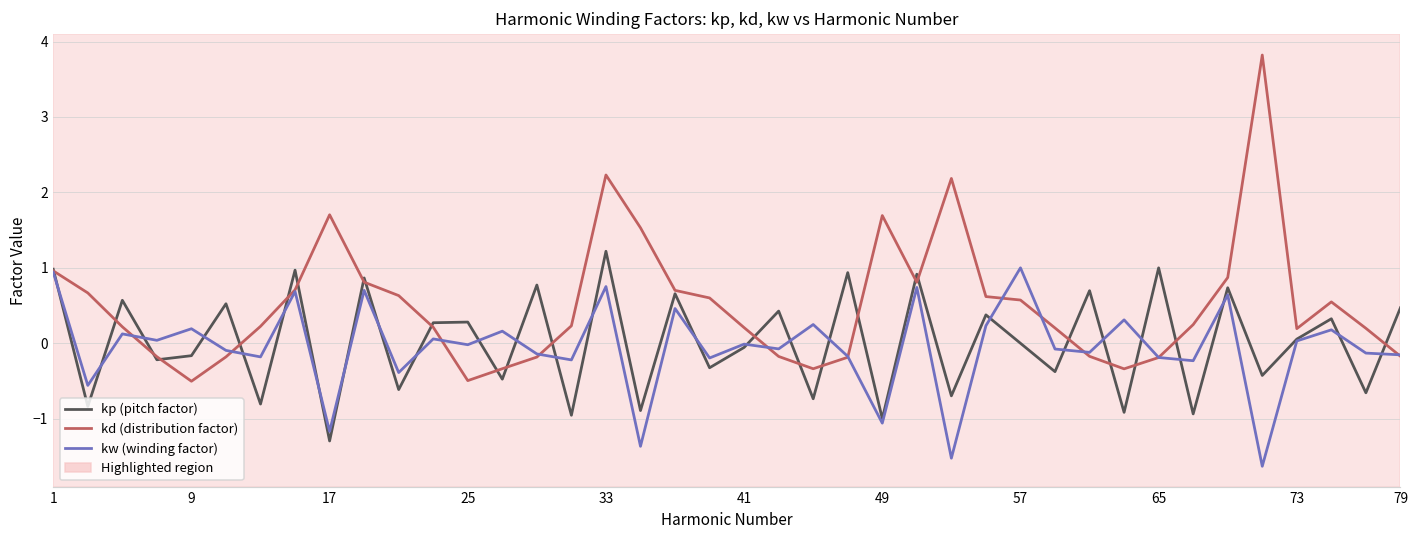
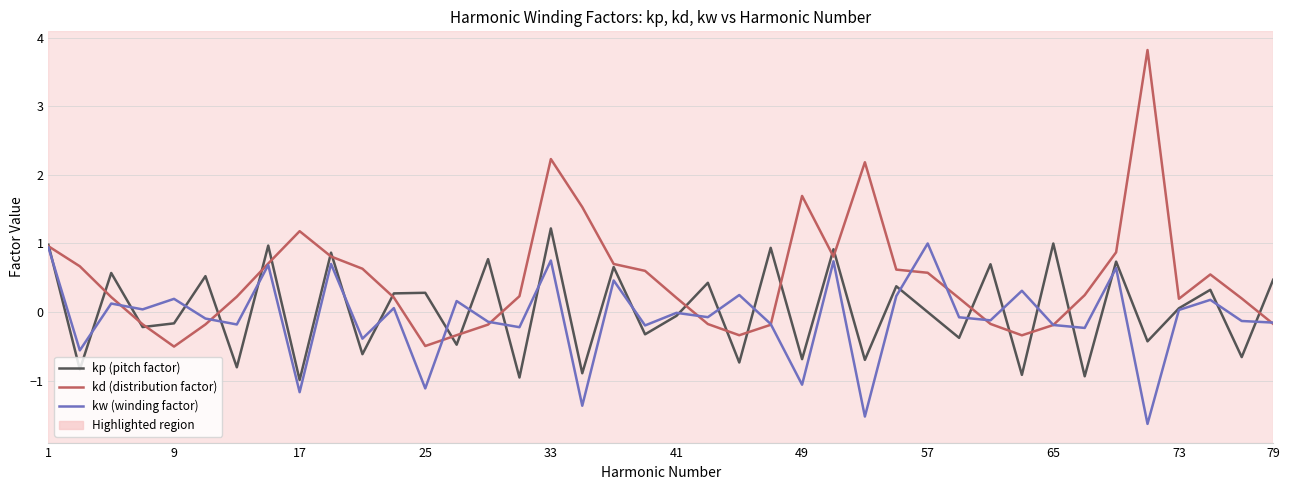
  {
    "kp (pitch factor)": {
      "9": -0.2,
-     "17": -1.3,
+     "17": -1.0,
      "25": 0.3,
      "33": 1.2,
      "41": -0.1,
-     "49": -1.0,
+     "49": -0.7,
      "57": 0.0,
      "65": 1.0,
      "79": 0.5
    },
    "kd (distribution factor)": {
      "9": -0.5,
-     "17": 1.7,
+     "17": 1.2,
      "25": -0.5,
      "33": 2.2,
      "41": 0.2,
      "49": 1.7,
      "57": 0.6,
      "73": 0.2
    },
    "kw (winding factor)": {
      "9": 0.2,
      "17": -1.2,
-     "25": 0.0,
+     "25": -1.1,
      "33": 0.8,
      "41": 0.0,
      "49": -1.1,
      "57": 1.0
    }
  }
